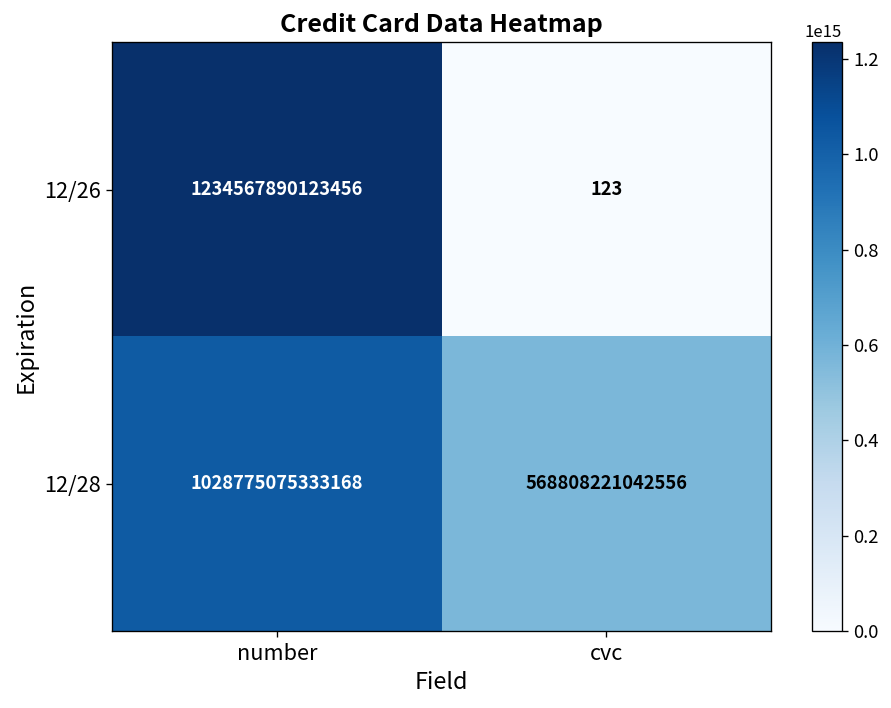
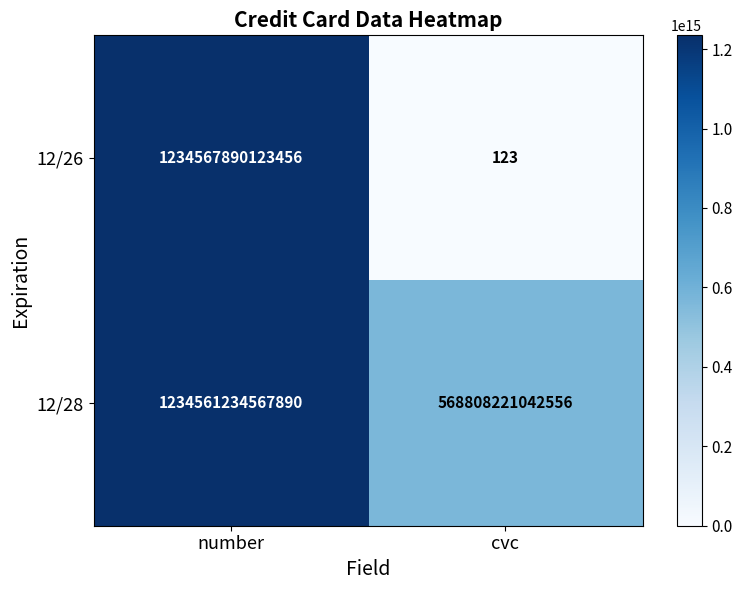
  {
    "12/26": {
      "number": 1234567890123456,
      "cvc": 123
    },
    "12/28": {
-     "number": 1028775075333168,
+     "number": 1234561234567890,
      "cvc": 568808221042556
    }
  }
